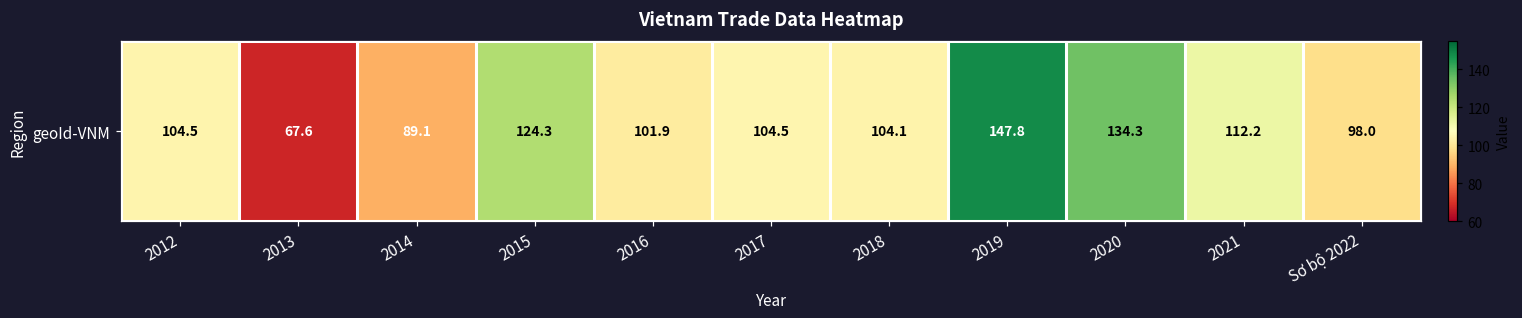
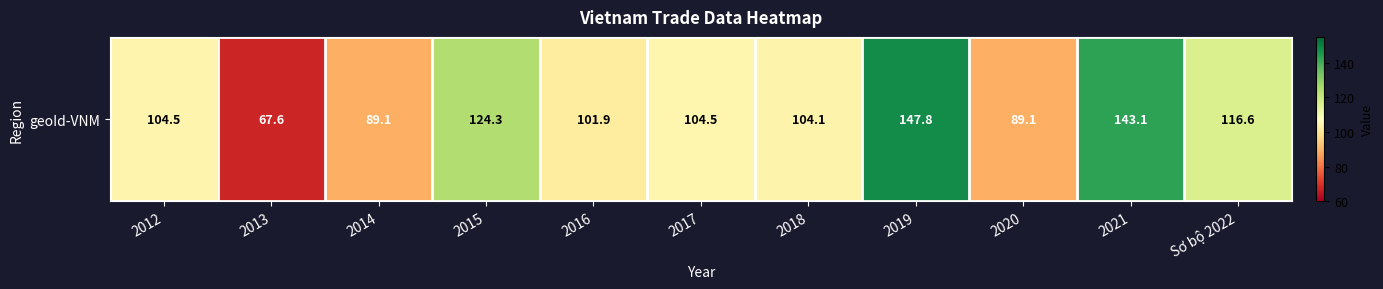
  {
    "geoId-VNM": {
      "2012": 104.5,
      "2013": 67.6,
      "2014": 89.1,
      "2015": 124.3,
      "2016": 101.9,
      "2017": 104.5,
      "2018": 104.1,
      "2019": 147.8,
-     "2020": 134.3,
-     "2021": 112.2,
-     "Sơ bộ 2022": 98.0
+     "2020": 89.1,
+     "2021": 143.1,
+     "Sơ bộ 2022": 116.6
    }
  }
